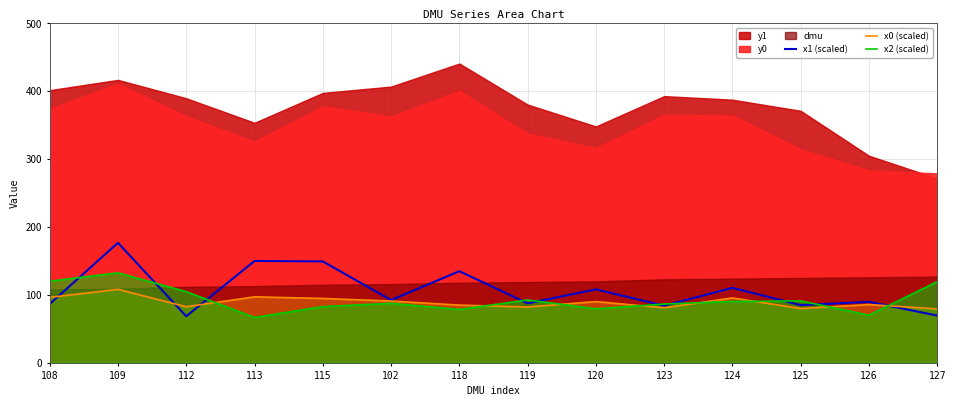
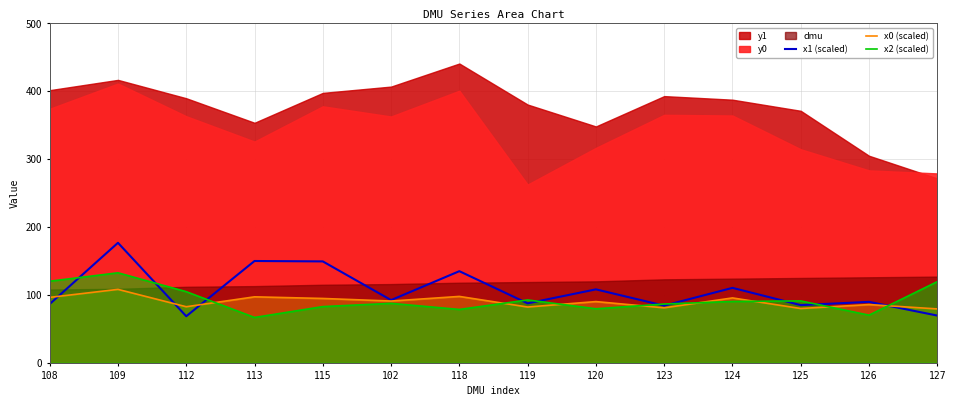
  {
    "x1 (scaled)": {
      "108": 90,
      "109": 180,
      "112": 70,
      "113": 150,
      "115": 150,
      "118": 140,
      "119": 90,
      "120": 110,
      "124": 110,
      "125": 90,
      "126": 90,
      "127": 70
    },
    "y1": {
      "108": 400,
      "109": 420,
      "112": 390,
      "113": 350,
      "115": 400,
      "102": 410,
      "118": 440,
      "119": 380,
      "120": 350,
      "123": 390,
      "124": 390,
      "125": 370,
      "126": 310,
      "127": 270
    },
    "x0 (scaled)": {
      "108": 100,
      "112": 80,
      "113": 100,
      "115": 90,
-     "118": 90,
+     "118": 100,
      "119": 80,
      "120": 90,
      "124": 100,
      "125": 80,
      "126": 90,
      "127": 80
    },
    "y0": {
      "108": 370,
      "109": 410,
      "112": 360,
      "113": 330,
      "115": 380,
      "102": 360,
      "118": 400,
-     "119": 340,
+     "119": 260,
      "120": 320,
      "123": 370,
      "124": 360,
      "125": 310,
      "126": 280,
      "127": 280
    },
    "x2 (scaled)": {
      "108": 120,
      "109": 130,
      "112": 100,
      "113": 70,
      "115": 80,
      "118": 80,
      "119": 90,
      "120": 80,
      "124": 90,
      "125": 90,
      "126": 70,
      "127": 120
    },
    "dmu": {
      "108": 110,
      "112": 110,
      "113": 110,
      "115": 120,
      "102": 120,
      "118": 120,
      "119": 120,
      "120": 120,
      "123": 120,
      "124": 120,
      "125": 130,
      "126": 130,
      "127": 130
    }
  }
